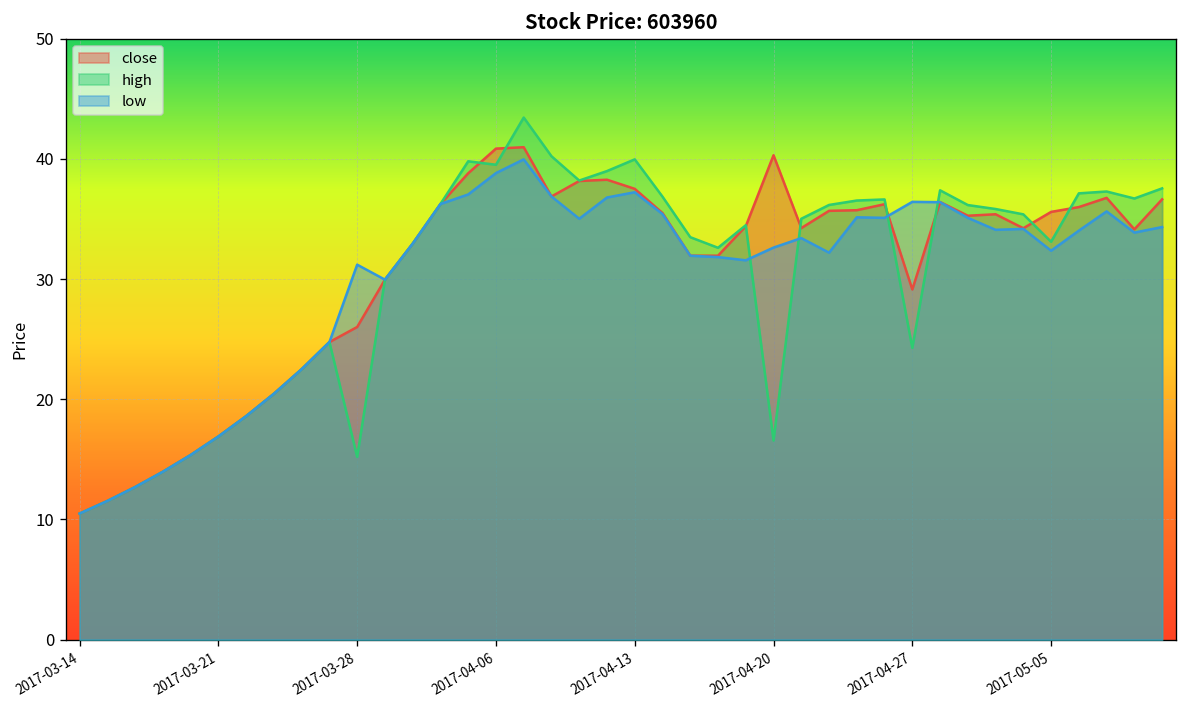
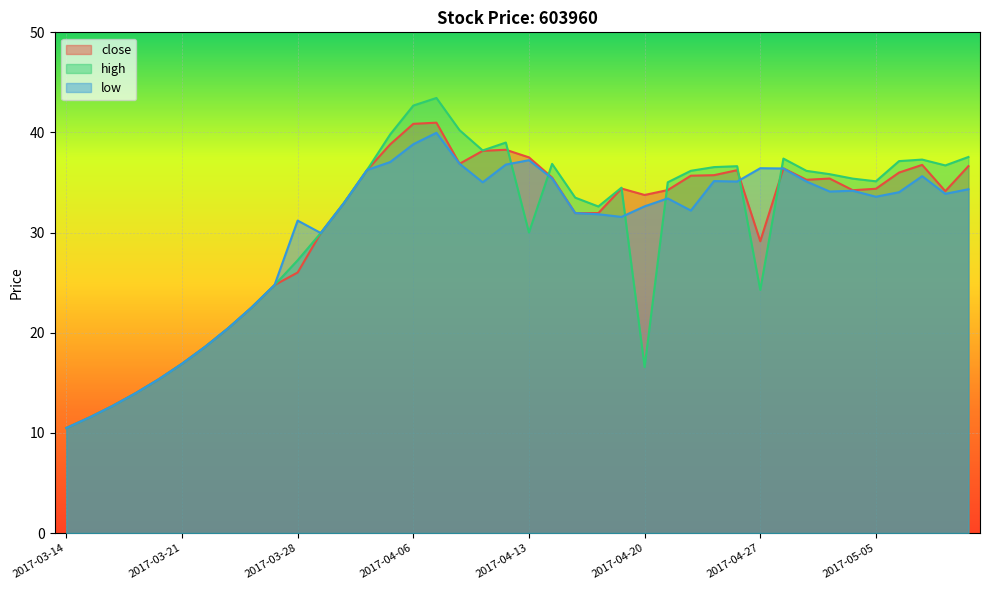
  {
    "close": {
      "2017-03-28": 26.0,
      "2017-04-06": 40.9,
      "2017-04-13": 37.5,
-     "2017-04-20": 40.3,
+     "2017-04-20": 33.8,
      "2017-04-27": 29.1,
-     "2017-05-05": 35.6
+     "2017-05-05": 34.4
    },
    "high": {
-     "2017-03-28": 15.2,
-     "2017-04-06": 39.5,
-     "2017-04-13": 40.0,
+     "2017-03-28": 27.2,
+     "2017-04-06": 42.7,
+     "2017-04-13": 30.0,
      "2017-04-20": 16.6,
      "2017-04-27": 24.3,
-     "2017-05-05": 33.1
+     "2017-05-05": 35.1
    },
    "low": {
      "2017-03-28": 31.2,
      "2017-04-06": 38.8,
      "2017-04-13": 37.2,
      "2017-04-20": 32.6,
      "2017-04-27": 36.4,
-     "2017-05-05": 32.4
+     "2017-05-05": 33.6
    }
  }
